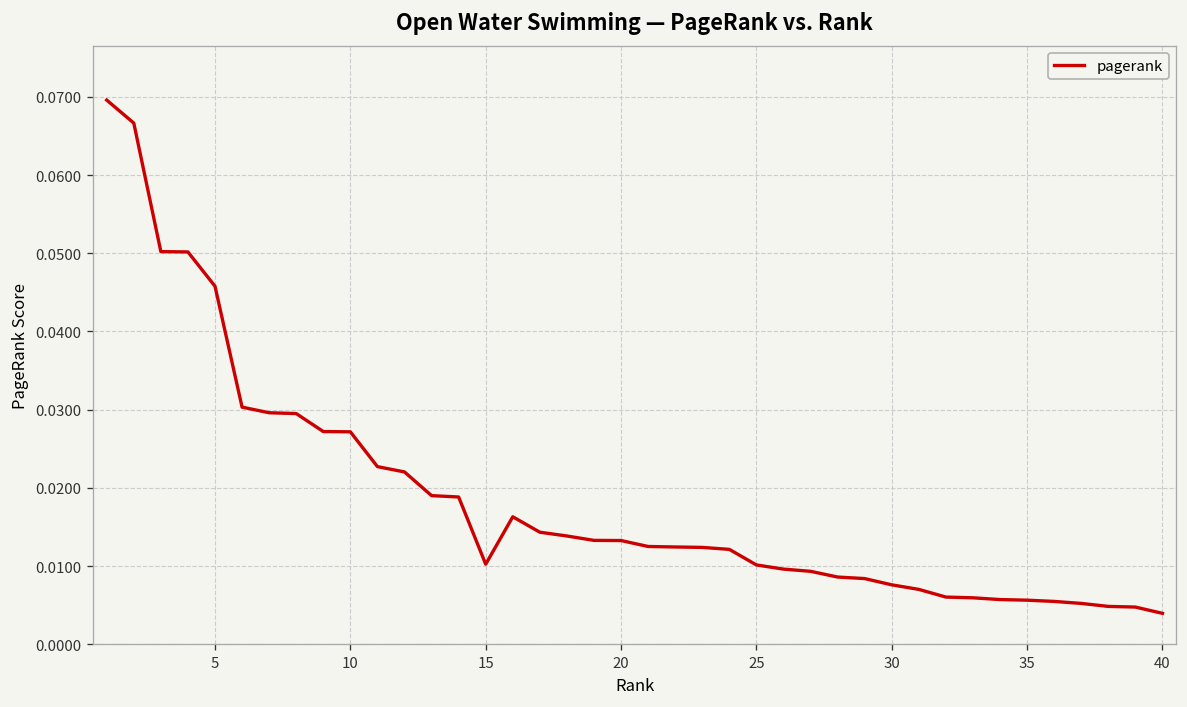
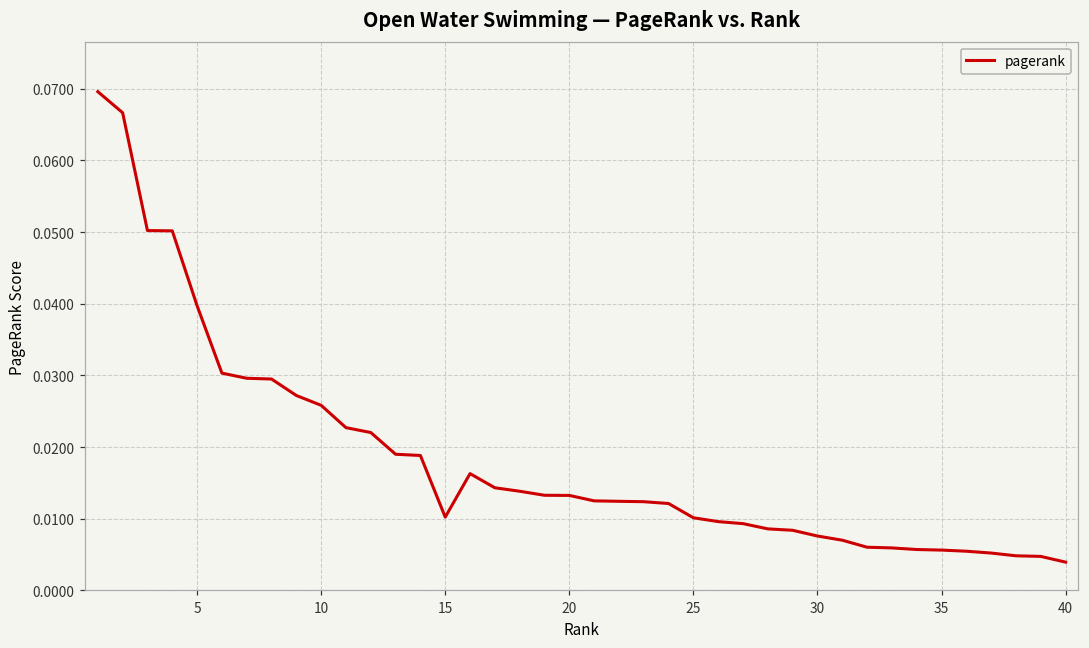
  {
-   "5": 0.046,
-   "10": 0.027,
+   "5": 0.040,
+   "10": 0.026,
    "15": 0.010,
    "20": 0.013,
    "25": 0.010,
    "30": 0.008,
    "35": 0.006,
    "40": 0.004
  }
